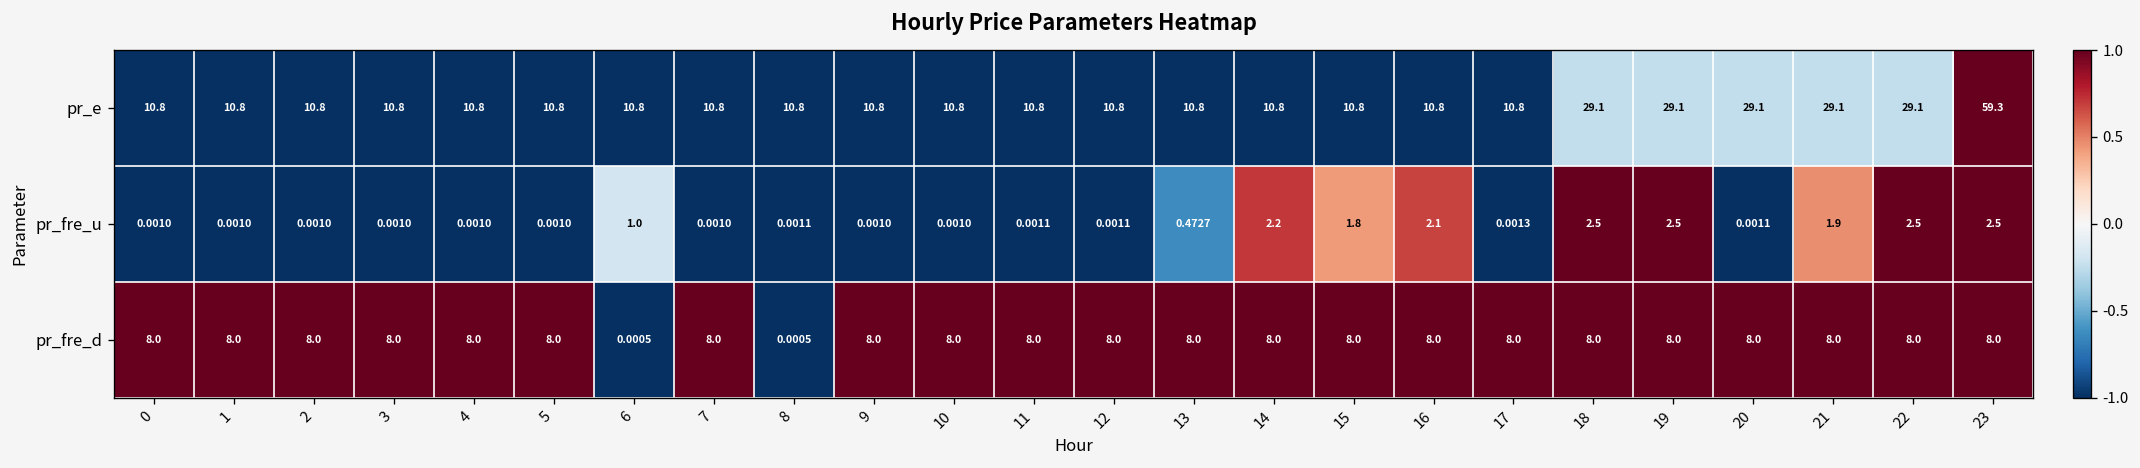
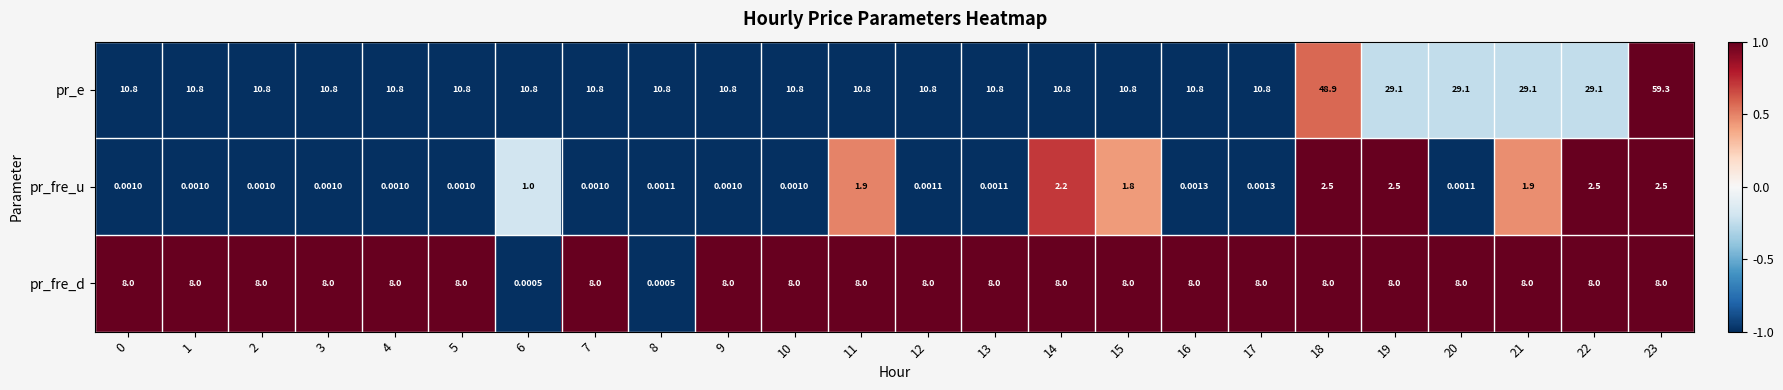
  {
    "pr_e": {
      "0": 10.8,
      "1": 10.8,
      "2": 10.8,
      "3": 10.8,
      "4": 10.8,
      "5": 10.8,
      "6": 10.8,
      "7": 10.8,
      "8": 10.8,
      "9": 10.8,
      "10": 10.8,
      "11": 10.8,
      "12": 10.8,
      "13": 10.8,
      "14": 10.8,
      "15": 10.8,
      "16": 10.8,
      "17": 10.8,
-     "18": 29.1,
+     "18": 48.9,
      "19": 29.1,
      "20": 29.1,
      "21": 29.1,
      "22": 29.1,
      "23": 59.3
    },
    "pr_fre_u": {
      "0": 0.0010,
      "1": 0.0010,
      "2": 0.0010,
      "3": 0.0010,
      "4": 0.0010,
      "5": 0.0010,
      "6": 1.0,
      "7": 0.0010,
      "8": 0.0011,
      "9": 0.0010,
      "10": 0.0010,
-     "11": 0.0011,
+     "11": 1.9,
      "12": 0.0011,
-     "13": 0.4727,
+     "13": 0.0011,
      "14": 2.2,
      "15": 1.8,
-     "16": 2.1,
+     "16": 0.0013,
      "17": 0.0013,
      "18": 2.5,
      "19": 2.5,
      "20": 0.0011,
      "21": 1.9,
      "22": 2.5,
      "23": 2.5
    },
    "pr_fre_d": {
      "0": 8.0,
      "1": 8.0,
      "2": 8.0,
      "3": 8.0,
      "4": 8.0,
      "5": 8.0,
      "6": 0.0005,
      "7": 8.0,
      "8": 0.0005,
      "9": 8.0,
      "10": 8.0,
      "11": 8.0,
      "12": 8.0,
      "13": 8.0,
      "14": 8.0,
      "15": 8.0,
      "16": 8.0,
      "17": 8.0,
      "18": 8.0,
      "19": 8.0,
      "20": 8.0,
      "21": 8.0,
      "22": 8.0,
      "23": 8.0
    }
  }
